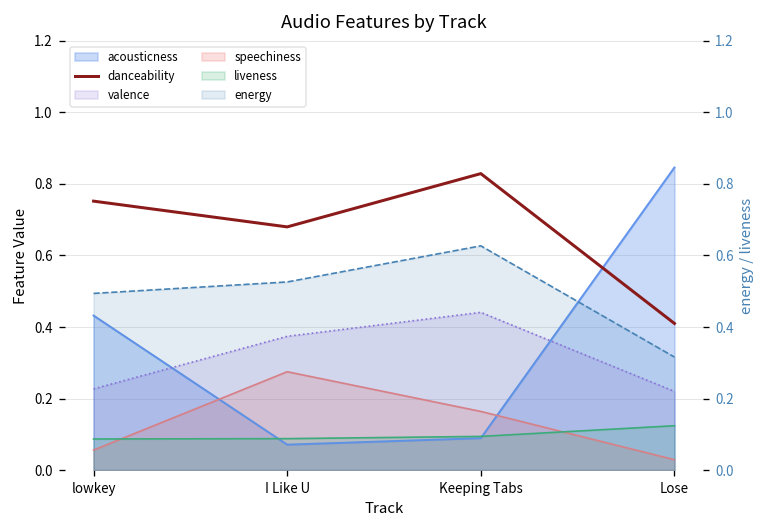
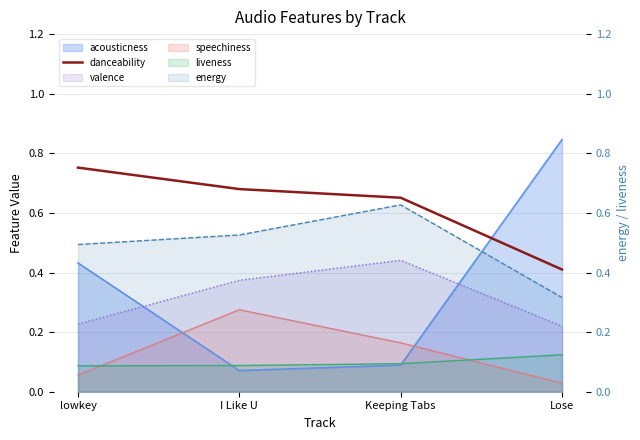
  {
    "danceability": {
      "lowkey": 0.75,
      "I Like U": 0.68,
-     "Keeping Tabs": 0.83,
+     "Keeping Tabs": 0.65,
      "Lose": 0.41
    }
  }
